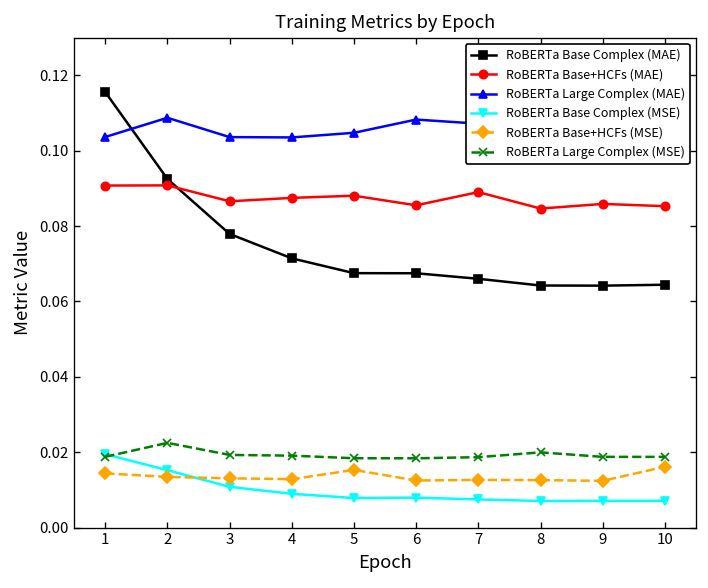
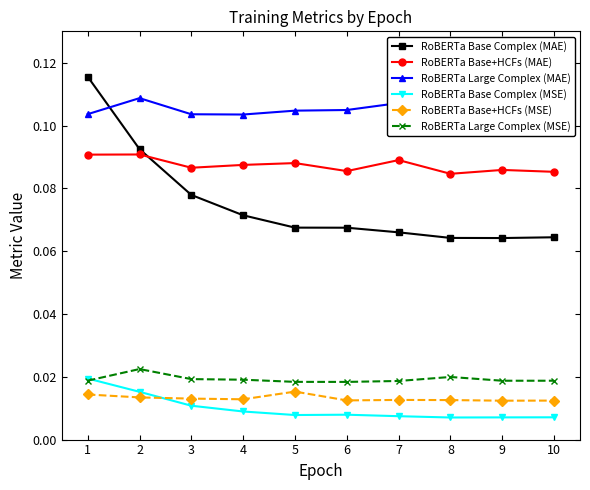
  {
    "RoBERTa Base Complex (MAE)": {
      "1": 0.116,
      "2": 0.092,
      "3": 0.078,
      "4": 0.071,
      "5": 0.067,
      "6": 0.067,
      "7": 0.066,
      "8": 0.064,
      "9": 0.064,
      "10": 0.064
    },
    "RoBERTa Base+HCFs (MAE)": {
      "1": 0.091,
      "2": 0.091,
      "3": 0.087,
      "4": 0.087,
      "5": 0.088,
      "6": 0.085,
      "7": 0.089,
      "8": 0.085,
      "9": 0.086,
      "10": 0.085
    },
    "RoBERTa Large Complex (MAE)": {
      "1": 0.104,
      "2": 0.109,
      "3": 0.104,
      "4": 0.104,
      "5": 0.105,
-     "6": 0.108
+     "6": 0.105
    },
    "RoBERTa Base Complex (MSE)": {
      "2": 0.015,
      "3": 0.011,
      "4": 0.009,
      "5": 0.008,
      "6": 0.008,
      "7": 0.007,
      "8": 0.007,
      "9": 0.007,
      "10": 0.007
    },
    "RoBERTa Base+HCFs (MSE)": {
      "1": 0.014,
      "2": 0.013,
      "3": 0.013,
      "4": 0.013,
      "5": 0.015,
      "6": 0.012,
      "7": 0.013,
      "8": 0.013,
      "9": 0.012,
-     "10": 0.016
+     "10": 0.012
    },
    "RoBERTa Large Complex (MSE)": {
      "2": 0.022,
      "3": 0.019,
      "4": 0.019,
      "5": 0.018,
      "6": 0.018,
      "7": 0.019,
      "8": 0.020,
      "9": 0.019,
      "10": 0.019
    }
  }
